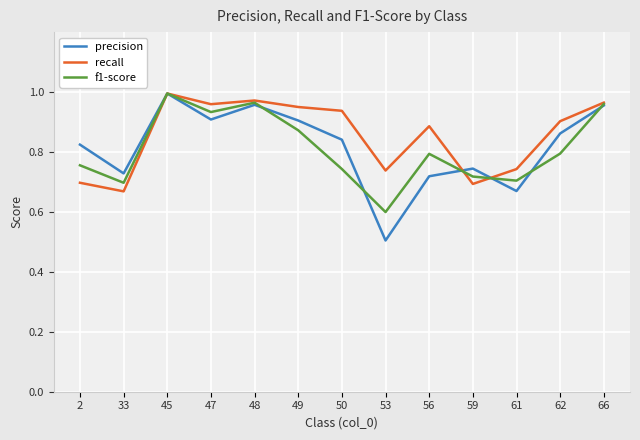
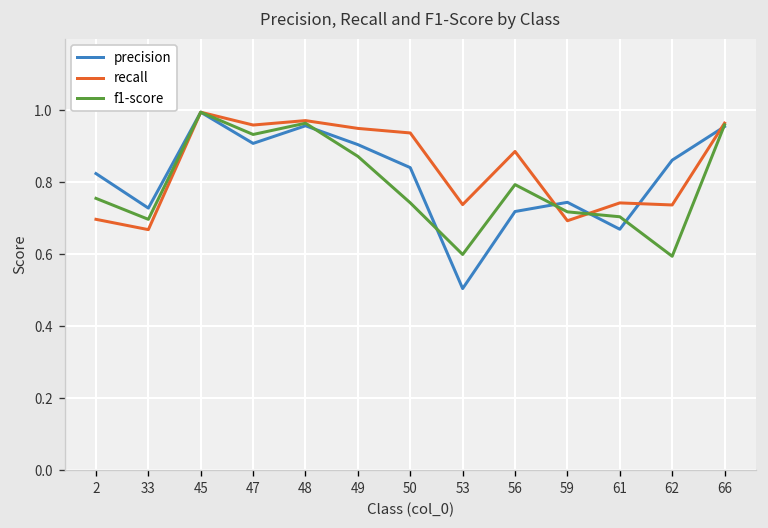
  {
    "precision": {
      "2": 0.82,
      "33": 0.73,
      "47": 0.91,
      "49": 0.91,
      "50": 0.84,
      "53": 0.50,
      "56": 0.72,
      "59": 0.74,
      "61": 0.67,
      "62": 0.86
    },
    "recall": {
      "2": 0.70,
      "33": 0.67,
      "47": 0.96,
      "49": 0.95,
      "50": 0.94,
      "53": 0.74,
      "56": 0.89,
      "59": 0.69,
      "61": 0.74,
-     "62": 0.90
+     "62": 0.74
    },
    "f1-score": {
      "2": 0.76,
      "33": 0.70,
      "47": 0.93,
      "49": 0.87,
      "50": 0.74,
      "53": 0.60,
      "56": 0.79,
      "59": 0.72,
      "61": 0.70,
-     "62": 0.79
+     "62": 0.59
    }
  }
